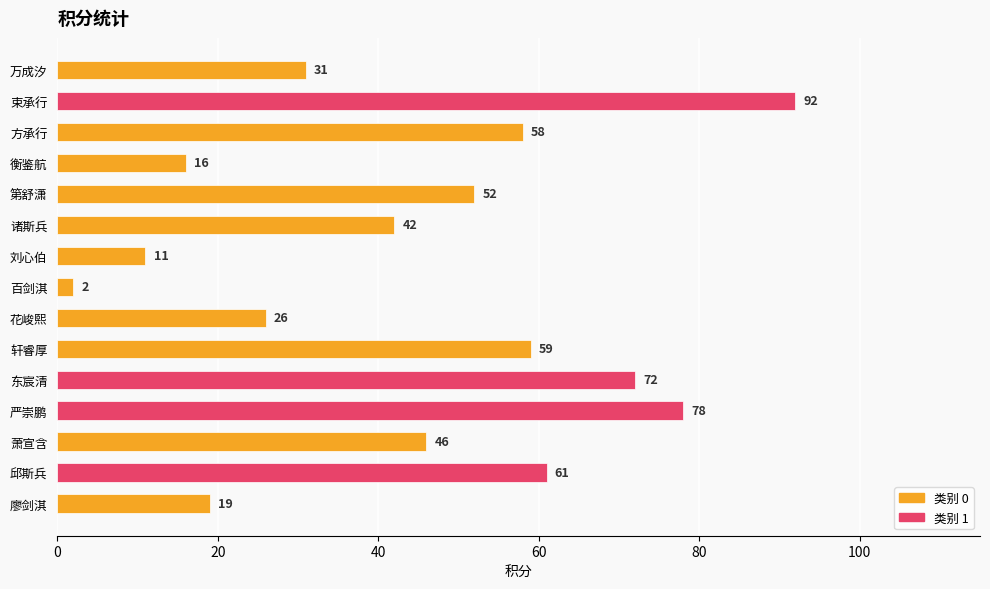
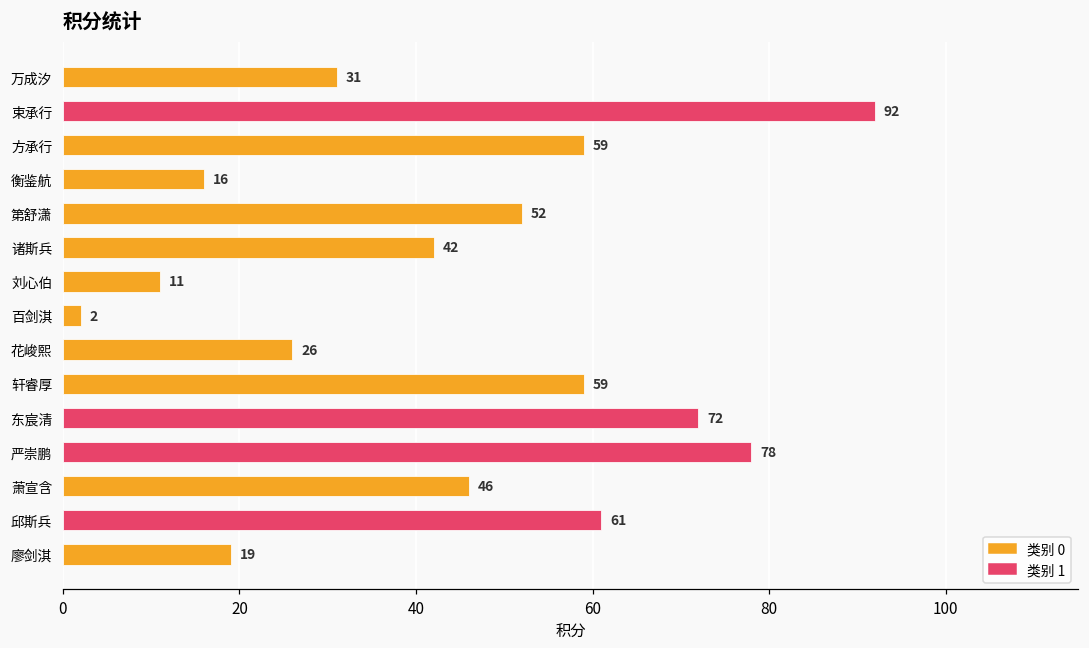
  {
    "万成汐": 31,
    "束承行": 92,
-   "方承行": 58,
+   "方承行": 59,
    "衡鉴航": 16,
    "第舒潇": 52,
    "诸斯兵": 42,
    "刘心伯": 11,
    "百剑淇": 2,
    "花峻熙": 26,
    "轩睿厚": 59,
    "东宸清": 72,
    "严崇鹏": 78,
    "萧宣含": 46,
    "邱斯兵": 61,
    "廖剑淇": 19
  }
